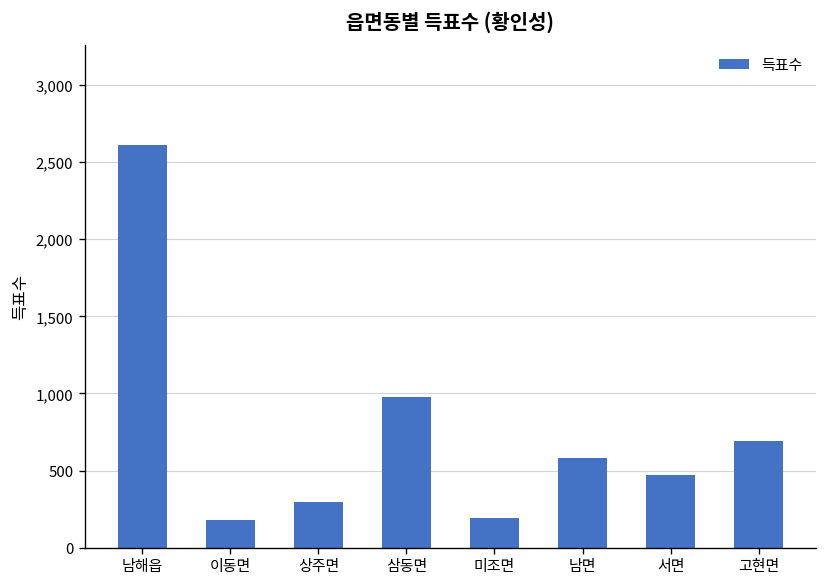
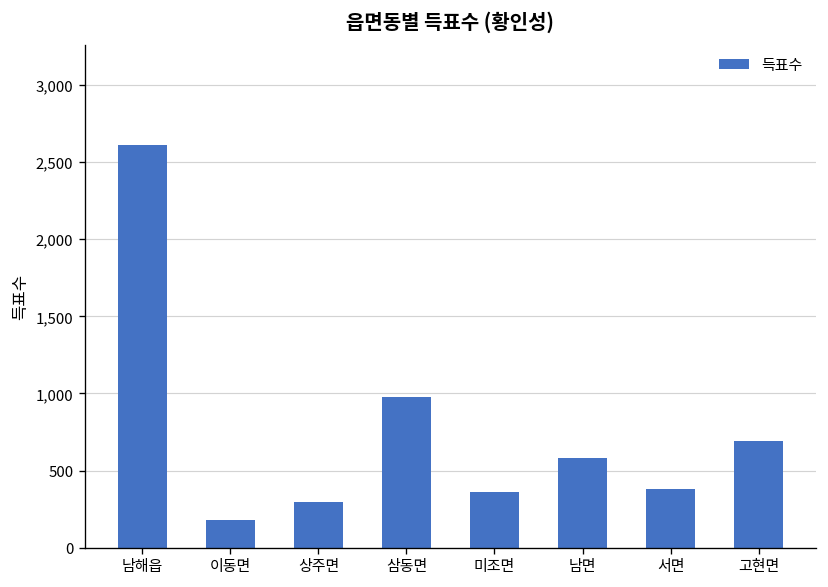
  {
    "남해읍": "2,610",
    "이동면": "180",
    "상주면": "300",
    "삼동면": "980",
-   "미조면": "200",
+   "미조면": "360",
    "남면": "580",
-   "서면": "470",
+   "서면": "380",
    "고현면": "690"
  }
